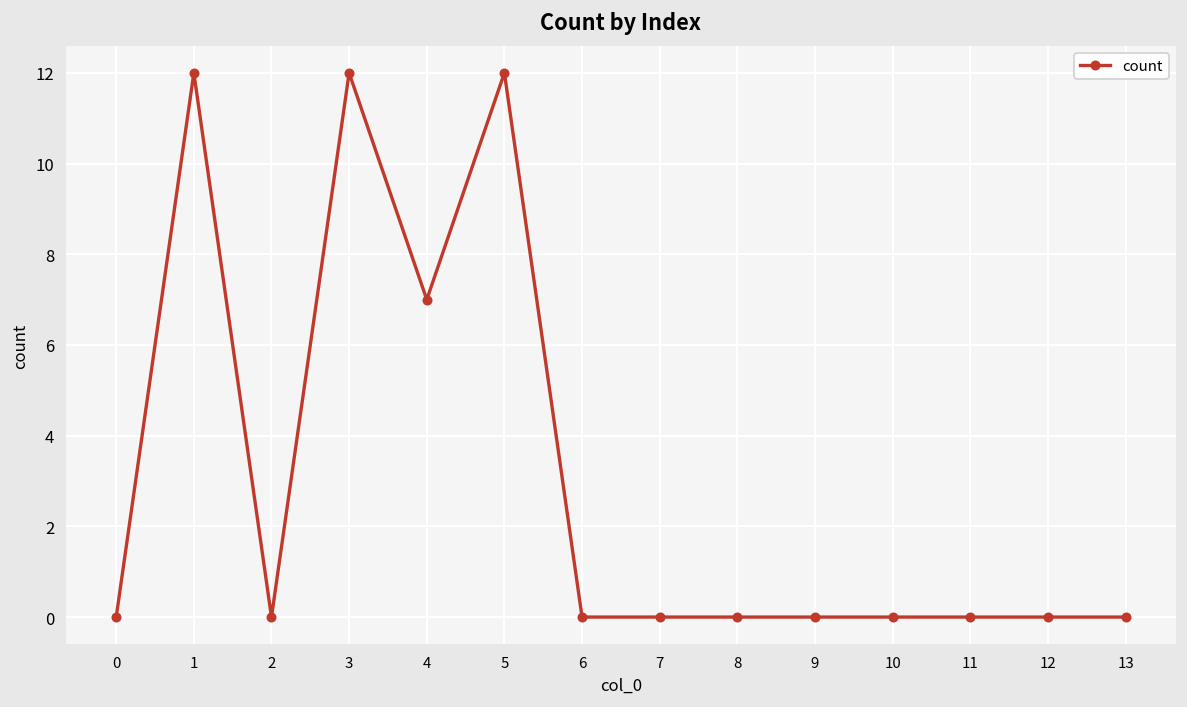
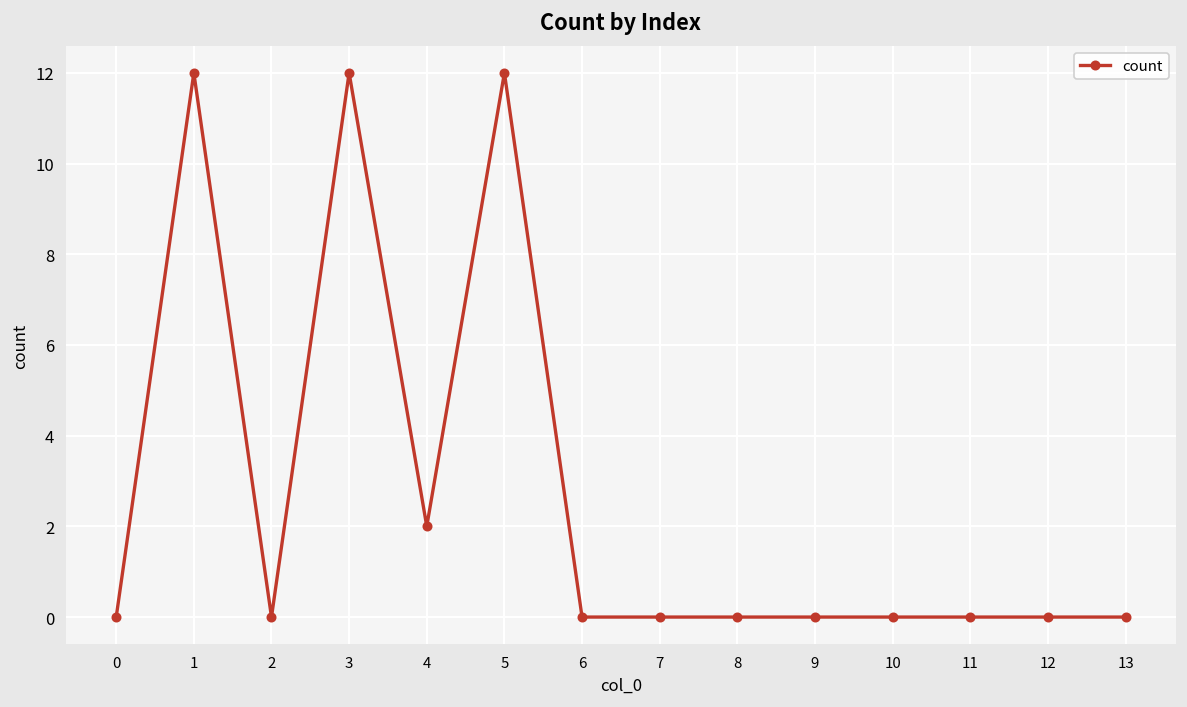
  {
    "0": 0,
    "1": 12,
    "2": 0,
    "3": 12,
-   "4": 7,
+   "4": 2,
    "5": 12,
    "6": 0,
    "7": 0,
    "8": 0,
    "9": 0,
    "10": 0,
    "11": 0,
    "12": 0,
    "13": 0
  }
